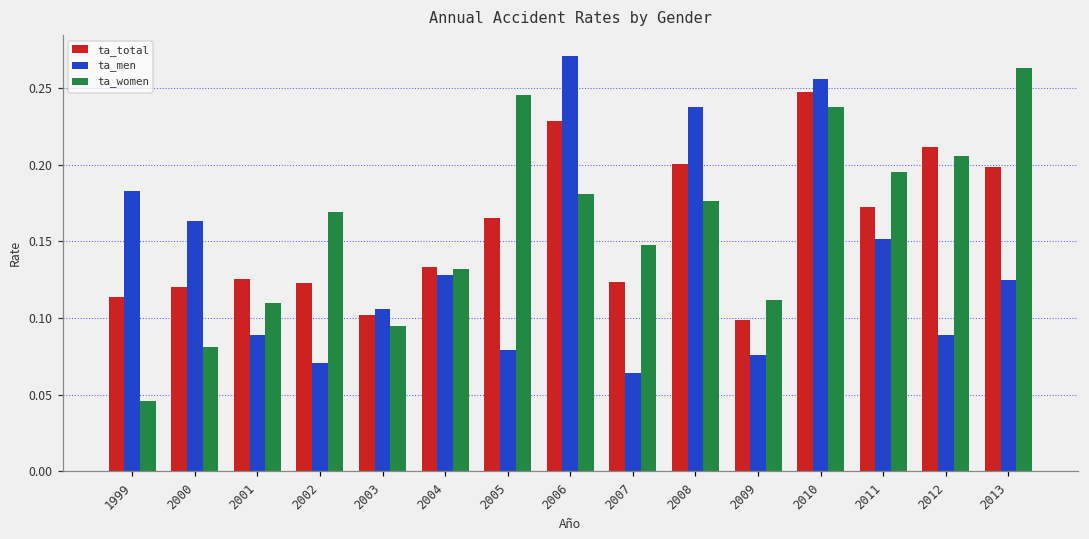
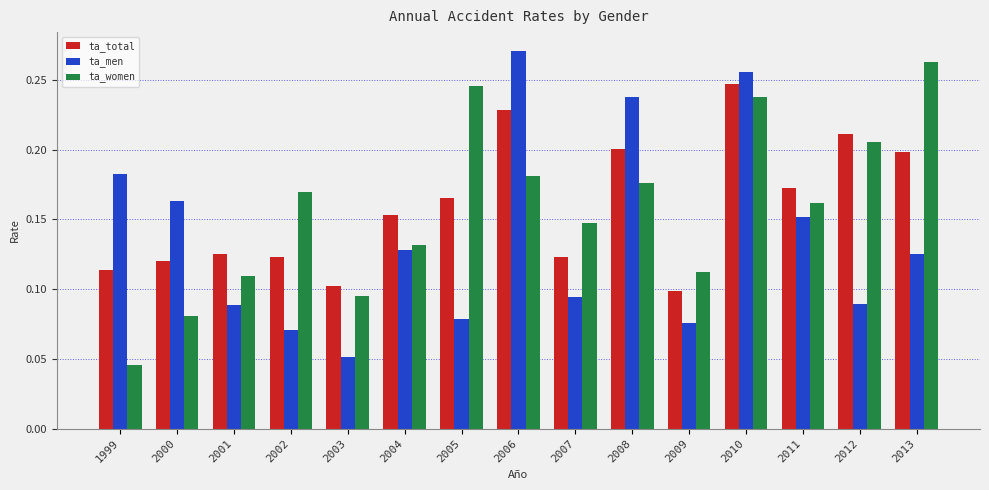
  {
    "ta_total": {
      "1999": 0.114,
      "2000": 0.120,
      "2001": 0.125,
      "2002": 0.123,
      "2003": 0.102,
-     "2004": 0.133,
+     "2004": 0.153,
      "2005": 0.166,
      "2006": 0.229,
      "2007": 0.123,
      "2008": 0.200,
      "2009": 0.099,
      "2010": 0.247,
      "2011": 0.173,
      "2012": 0.211,
      "2013": 0.199
    },
    "ta_men": {
      "1999": 0.183,
      "2000": 0.164,
      "2001": 0.089,
      "2002": 0.071,
-     "2003": 0.106,
+     "2003": 0.051,
      "2004": 0.128,
      "2005": 0.079,
      "2006": 0.271,
-     "2007": 0.064,
+     "2007": 0.095,
      "2008": 0.238,
      "2009": 0.076,
      "2010": 0.256,
      "2011": 0.151,
      "2012": 0.089,
      "2013": 0.125
    },
    "ta_women": {
      "1999": 0.046,
      "2000": 0.081,
      "2001": 0.110,
      "2002": 0.169,
      "2003": 0.095,
      "2004": 0.132,
      "2005": 0.246,
      "2006": 0.181,
      "2007": 0.148,
      "2008": 0.176,
      "2009": 0.112,
      "2010": 0.238,
-     "2011": 0.195,
+     "2011": 0.162,
      "2012": 0.206,
      "2013": 0.263
    }
  }
